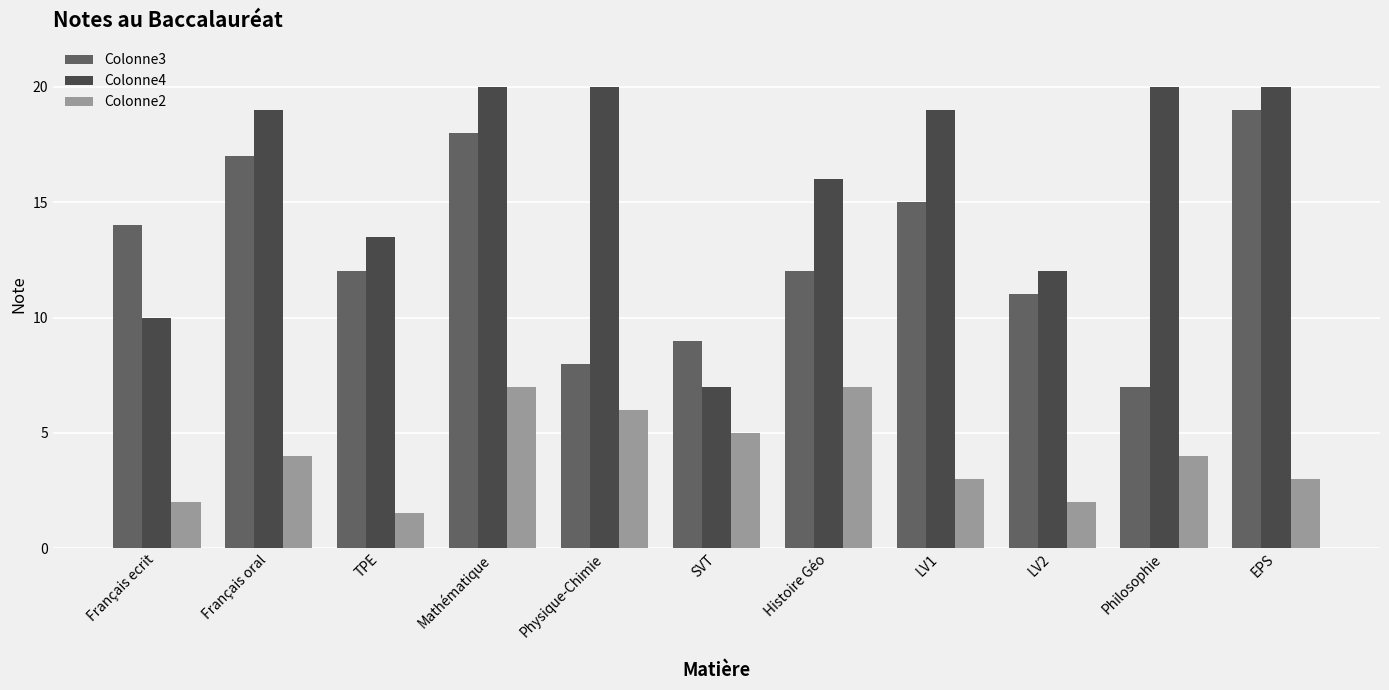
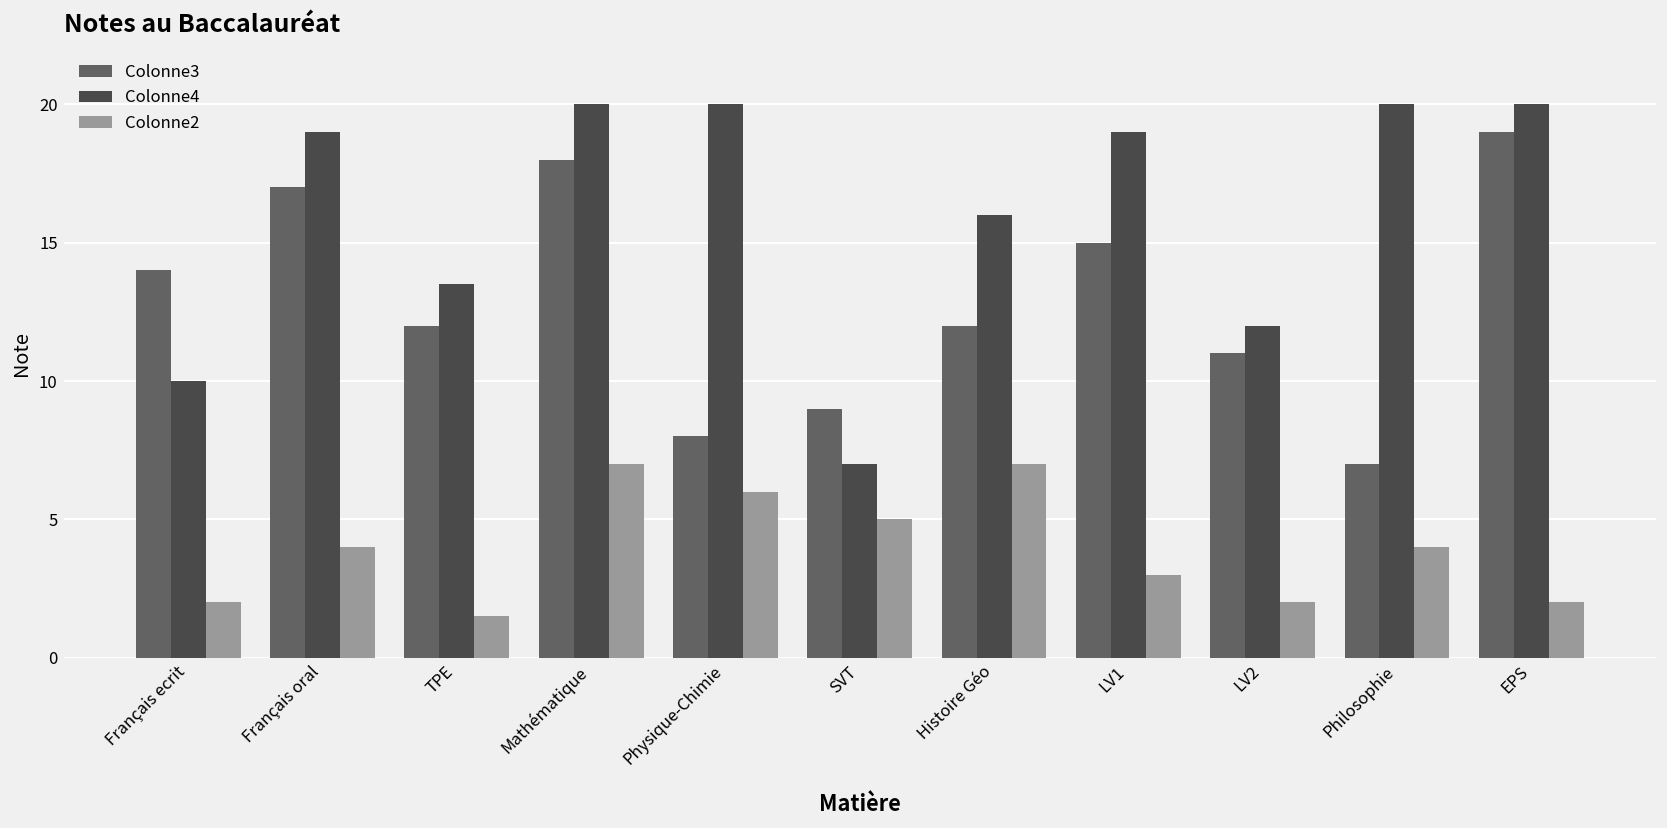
  {
    "Colonne2": {
      "Français ecrit": 2,
      "Français oral": 4,
      "TPE": 1.5,
      "Mathématique": 7,
      "Physique-Chimie": 6,
      "SVT": 5,
      "Histoire Géo": 7,
      "LV1": 3,
      "LV2": 2,
      "Philosophie": 4,
-     "EPS": 3
+     "EPS": 2
    }
  }
